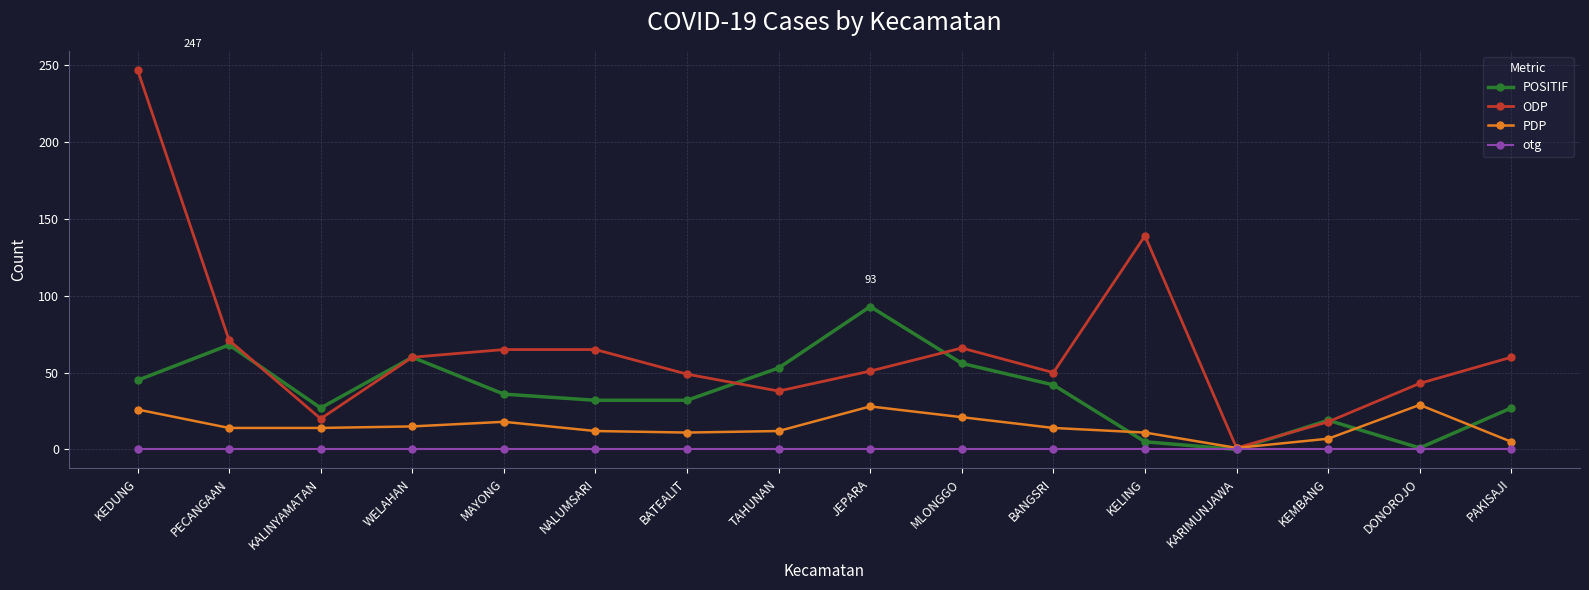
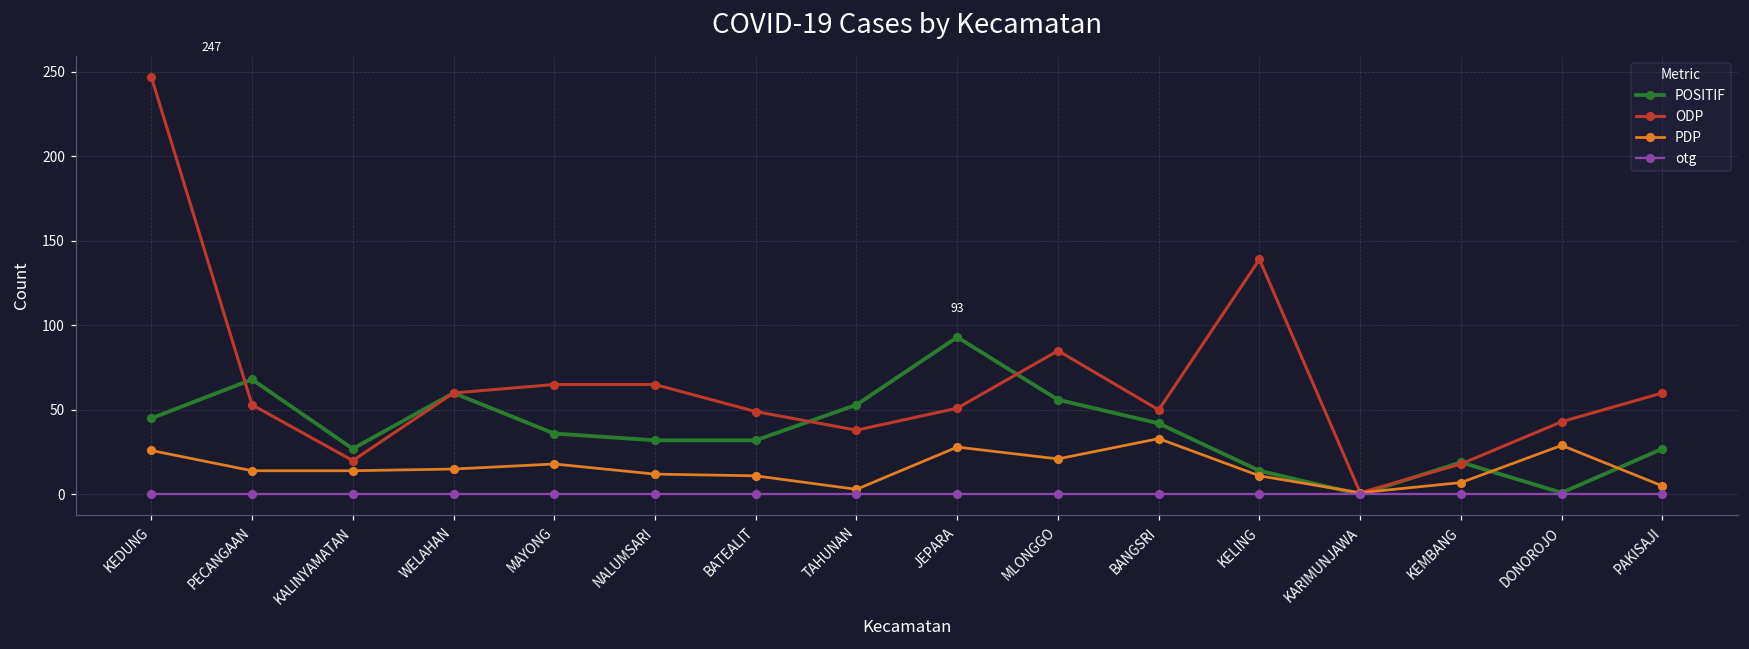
  {
    "POSITIF": {
      "KEDUNG": 45,
      "PECANGAAN": 68,
      "KALINYAMATAN": 27,
      "MAYONG": 36,
      "NALUMSARI": 32,
      "BATEALIT": 32,
      "TAHUNAN": 53,
      "MLONGGO": 56,
      "BANGSRI": 42,
-     "KELING": 5,
+     "KELING": 14,
      "PAKISAJI": 27
    },
    "ODP": {
      "KEDUNG": 247,
-     "PECANGAAN": 71,
+     "PECANGAAN": 53,
      "KALINYAMATAN": 20,
      "MAYONG": 65,
      "NALUMSARI": 65,
      "BATEALIT": 49,
      "TAHUNAN": 38,
      "JEPARA": 51,
-     "MLONGGO": 66,
+     "MLONGGO": 85,
      "BANGSRI": 50,
      "KELING": 139,
      "DONOROJO": 43,
      "PAKISAJI": 60
    },
    "PDP": {
      "KEDUNG": 26,
      "PECANGAAN": 14,
      "KALINYAMATAN": 14,
      "WELAHAN": 15,
      "MAYONG": 18,
      "NALUMSARI": 12,
      "BATEALIT": 11,
-     "TAHUNAN": 12,
+     "TAHUNAN": 3,
      "JEPARA": 28,
      "MLONGGO": 21,
-     "BANGSRI": 14,
+     "BANGSRI": 33,
      "KELING": 11,
      "KEMBANG": 7,
      "DONOROJO": 29,
      "PAKISAJI": 5
    },
    "otg": {
      "KEDUNG": 0,
      "PECANGAAN": 0,
      "KALINYAMATAN": 0,
      "WELAHAN": 0,
      "MAYONG": 0,
      "NALUMSARI": 0,
      "BATEALIT": 0,
      "TAHUNAN": 0,
      "JEPARA": 0,
      "MLONGGO": 0,
      "BANGSRI": 0,
      "KELING": 0,
      "KEMBANG": 0,
      "PAKISAJI": 0
    }
  }
